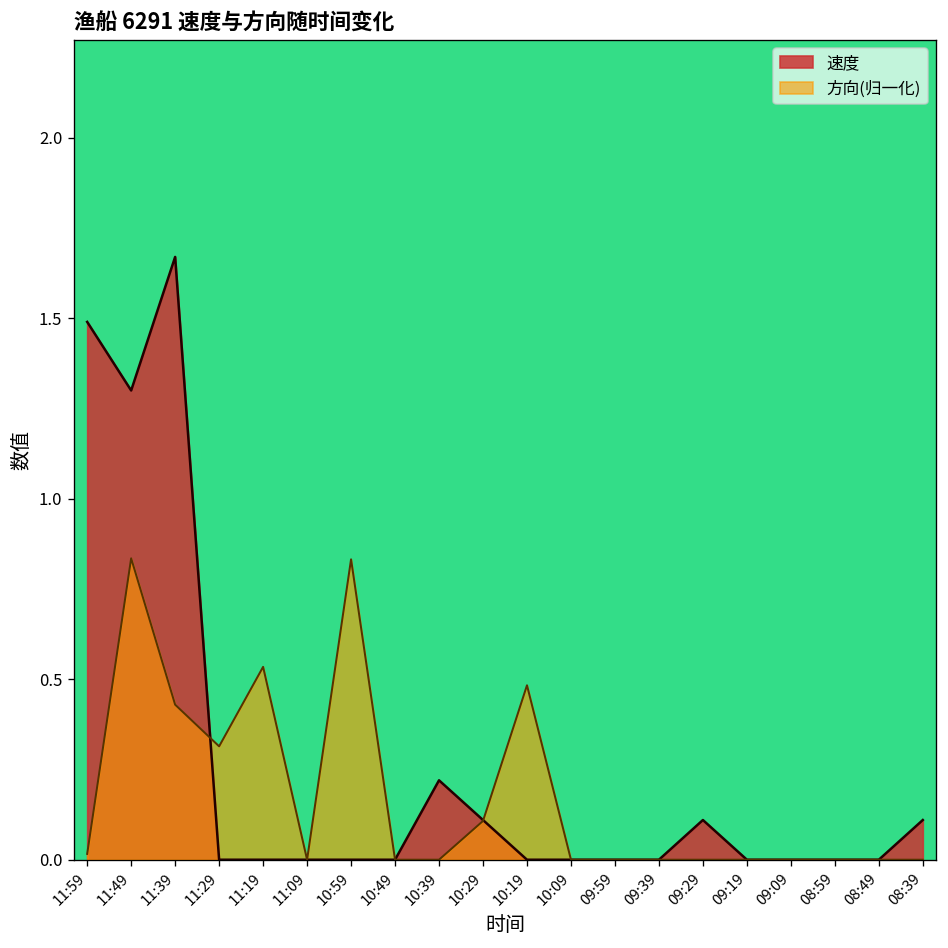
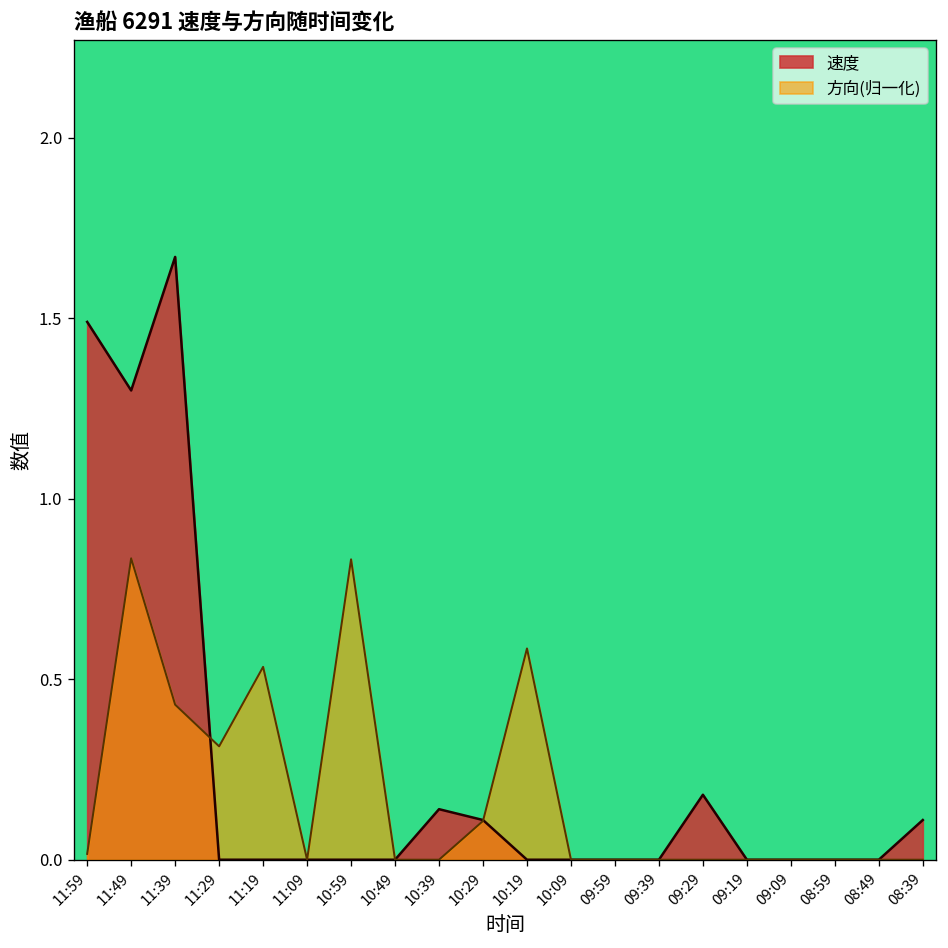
  {
    "速度": {
      "11:59": 1.49,
      "11:49": 1.30,
      "11:39": 1.67,
      "11:29": 0.00,
      "11:19": 0.00,
      "10:59": 0.00,
-     "10:39": 0.22,
+     "10:39": 0.14,
      "10:19": 0.00,
-     "09:29": 0.11,
+     "09:29": 0.18,
      "08:39": 0.11
    },
    "方向(归一化)": {
      "11:59": 0.02,
      "11:49": 0.84,
      "11:39": 0.43,
      "11:29": 0.31,
      "11:19": 0.53,
      "10:59": 0.83,
      "10:39": 0.00,
-     "10:19": 0.48,
+     "10:19": 0.59,
      "09:29": 0.00,
      "08:39": 0.00
    }
  }
